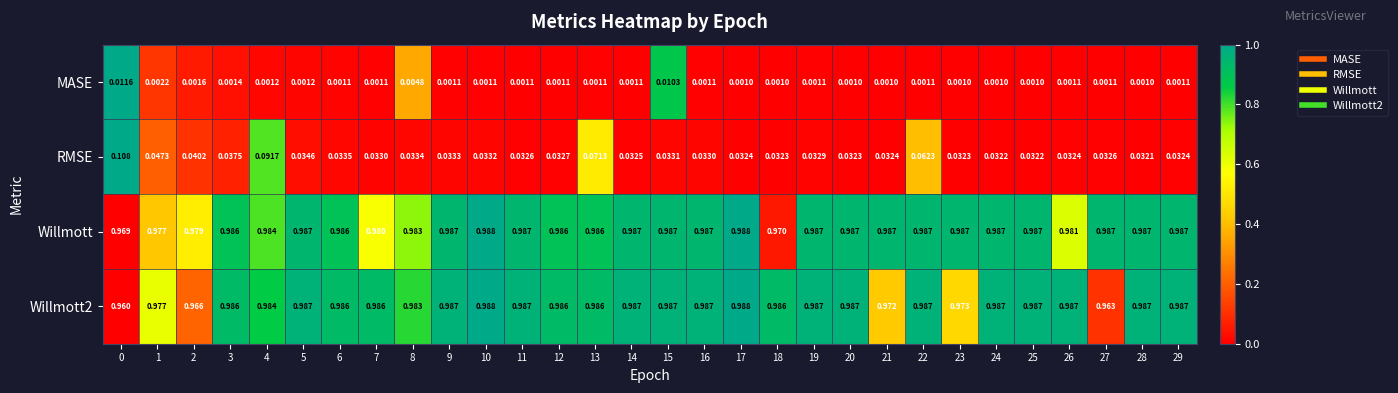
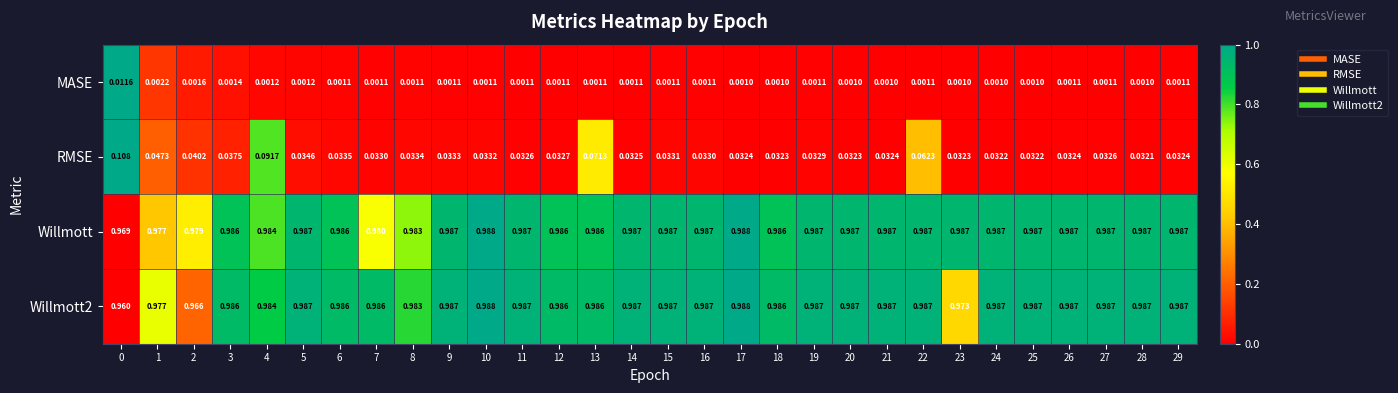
  {
    "MASE": {
      "0": 0.0116,
      "1": 0.0022,
      "2": 0.0016,
      "3": 0.0014,
      "4": 0.0012,
      "5": 0.0012,
      "6": 0.0011,
      "7": 0.0011,
-     "8": 0.0048,
+     "8": 0.0011,
      "9": 0.0011,
      "10": 0.0011,
      "11": 0.0011,
      "12": 0.0011,
      "13": 0.0011,
      "14": 0.0011,
-     "15": 0.0103,
+     "15": 0.0011,
      "16": 0.0011,
      "17": 0.0010,
      "18": 0.0010,
      "19": 0.0011,
      "20": 0.0010,
      "21": 0.0010,
      "22": 0.0011,
      "23": 0.0010,
      "24": 0.0010,
      "25": 0.0010,
      "26": 0.0011,
      "27": 0.0011,
      "28": 0.0010,
      "29": 0.0011
    },
    "RMSE": {
      "0": 0.108,
      "1": 0.0473,
      "2": 0.0402,
      "3": 0.0375,
      "4": 0.0917,
      "5": 0.0346,
      "6": 0.0335,
      "7": 0.0330,
      "8": 0.0334,
      "9": 0.0333,
      "10": 0.0332,
      "11": 0.0326,
      "12": 0.0327,
      "13": 0.0713,
      "14": 0.0325,
      "15": 0.0331,
      "16": 0.0330,
      "17": 0.0324,
      "18": 0.0323,
      "19": 0.0329,
      "20": 0.0323,
      "21": 0.0324,
      "22": 0.0623,
      "23": 0.0323,
      "24": 0.0322,
      "25": 0.0322,
      "26": 0.0324,
      "27": 0.0326,
      "28": 0.0321,
      "29": 0.0324
    },
    "Willmott": {
      "0": 0.969,
      "1": 0.977,
      "2": 0.979,
      "3": 0.986,
      "4": 0.984,
      "5": 0.987,
      "6": 0.986,
      "7": 0.980,
      "8": 0.983,
      "9": 0.987,
      "10": 0.988,
      "11": 0.987,
      "12": 0.986,
      "13": 0.986,
      "14": 0.987,
      "15": 0.987,
      "16": 0.987,
      "17": 0.988,
-     "18": 0.970,
+     "18": 0.986,
      "19": 0.987,
      "20": 0.987,
      "21": 0.987,
      "22": 0.987,
      "23": 0.987,
      "24": 0.987,
      "25": 0.987,
-     "26": 0.981,
+     "26": 0.987,
      "27": 0.987,
      "28": 0.987,
      "29": 0.987
    },
    "Willmott2": {
      "0": 0.960,
      "1": 0.977,
      "2": 0.966,
      "3": 0.986,
      "4": 0.984,
      "5": 0.987,
      "6": 0.986,
      "7": 0.986,
      "8": 0.983,
      "9": 0.987,
      "10": 0.988,
      "11": 0.987,
      "12": 0.986,
      "13": 0.986,
      "14": 0.987,
      "15": 0.987,
      "16": 0.987,
      "17": 0.988,
      "18": 0.986,
      "19": 0.987,
      "20": 0.987,
-     "21": 0.972,
+     "21": 0.987,
      "22": 0.987,
      "23": 0.973,
      "24": 0.987,
      "25": 0.987,
      "26": 0.987,
-     "27": 0.963,
+     "27": 0.987,
      "28": 0.987,
      "29": 0.987
    }
  }
